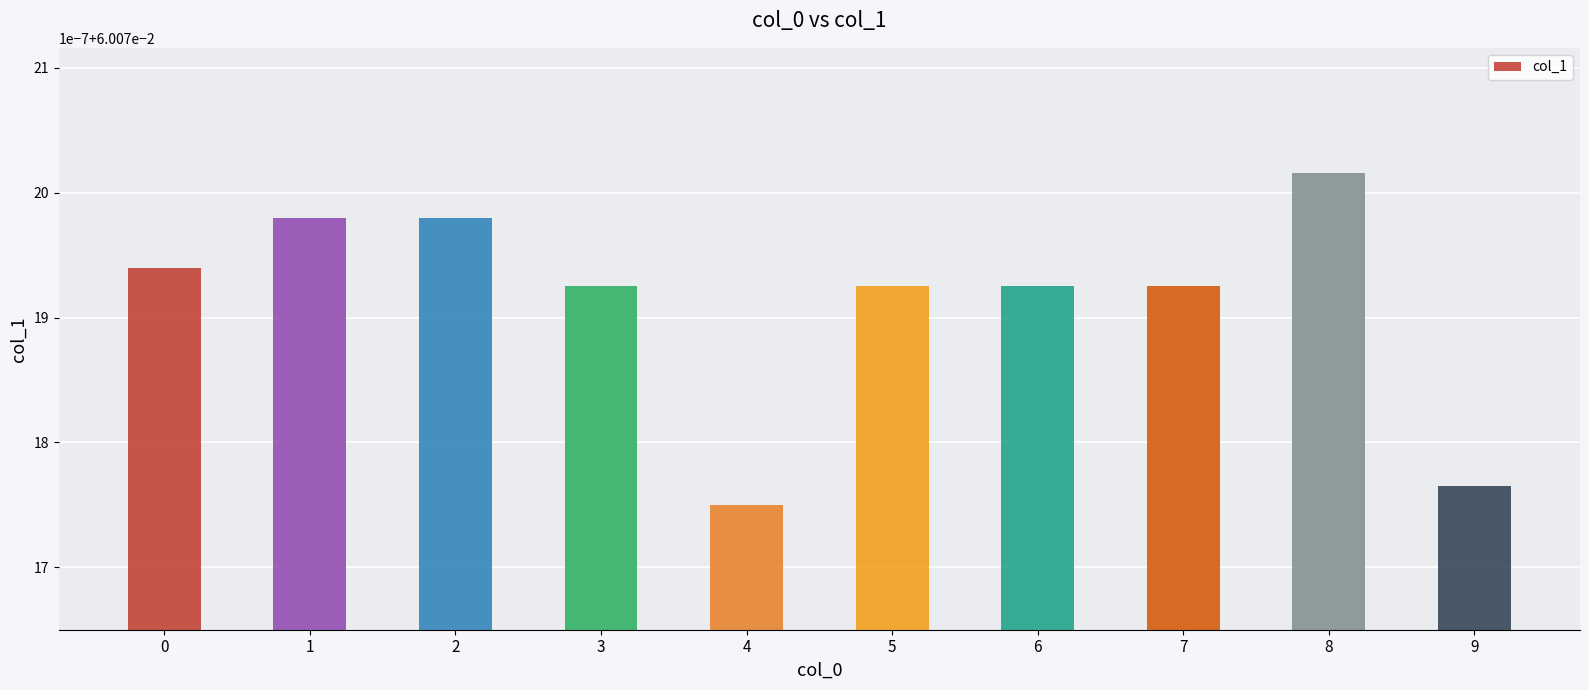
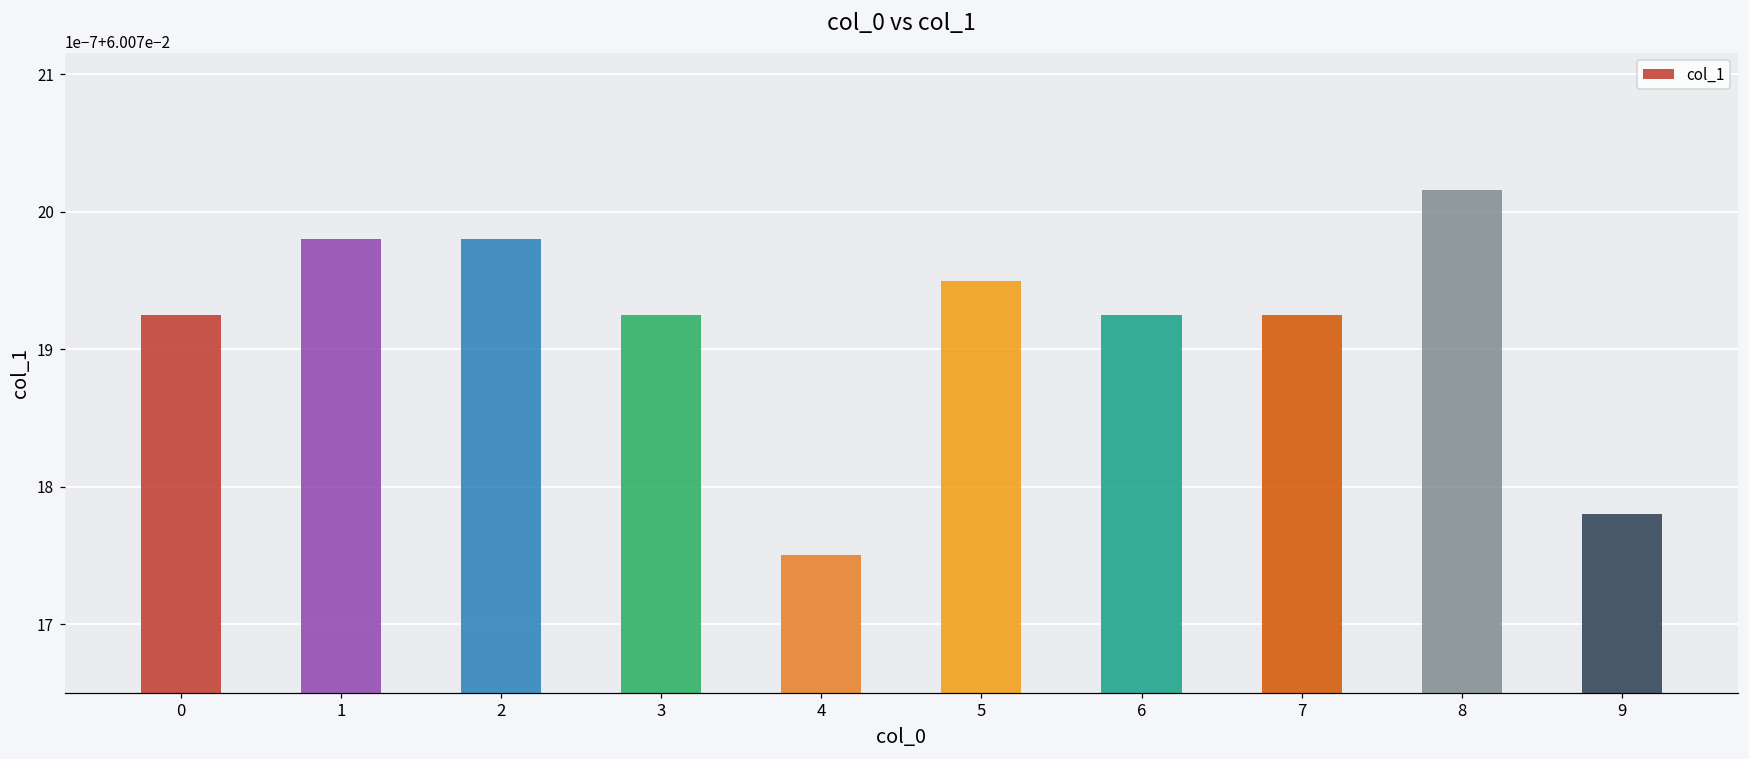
  {
-   "0": 0.060071940,
+   "0": 0.060071925,
    "1": 0.060071980,
    "2": 0.060071980,
    "3": 0.060071925,
    "4": 0.060071750,
-   "5": 0.060071925,
+   "5": 0.060071950,
    "6": 0.060071925,
    "7": 0.060071925,
    "8": 0.060072016,
-   "9": 0.060071765
+   "9": 0.060071780
  }
